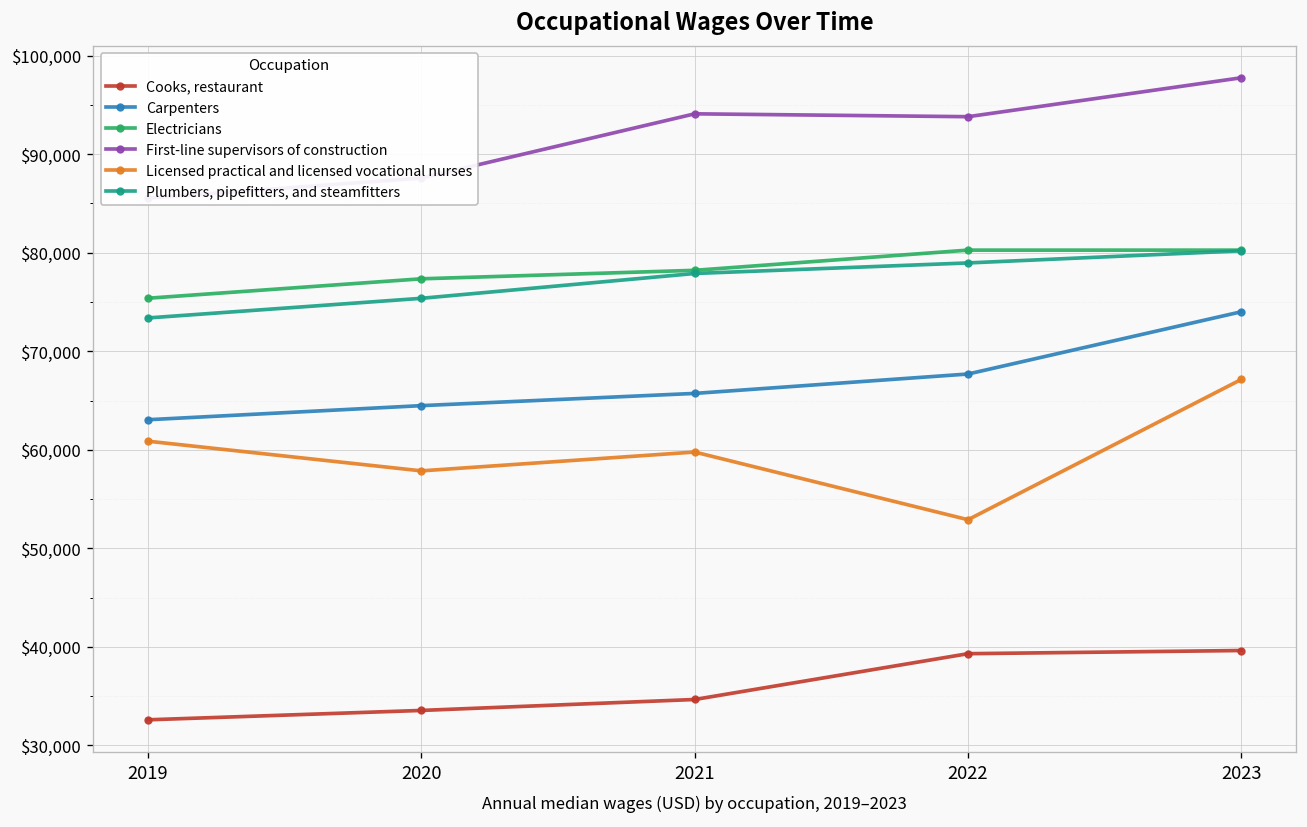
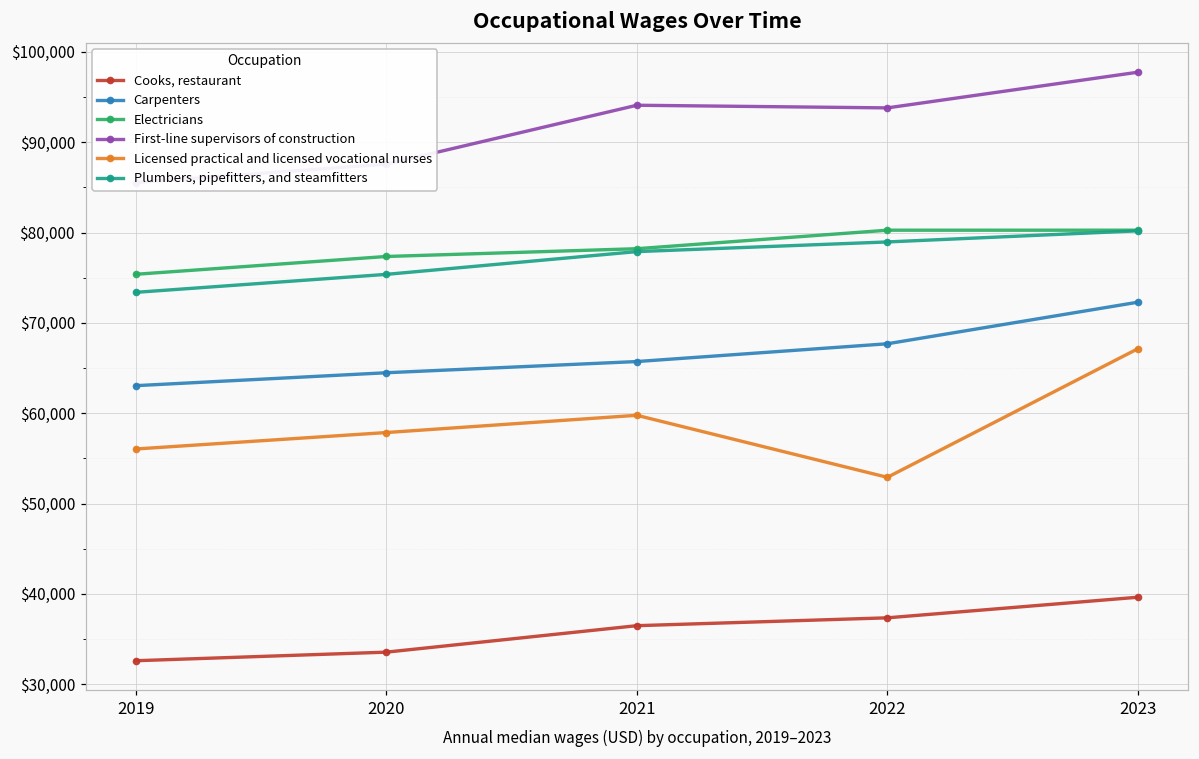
  {
    "Cooks, restaurant": {
      "2019": "$33,000",
      "2020": "$34,000",
-     "2021": "$35,000",
-     "2022": "$39,000",
+     "2021": "$36,000",
+     "2022": "$37,000",
      "2023": "$40,000"
    },
    "Carpenters": {
      "2019": "$63,000",
      "2020": "$64,000",
      "2021": "$66,000",
      "2022": "$68,000",
-     "2023": "$74,000"
+     "2023": "$72,000"
    },
    "First-line supervisors of construction": {
      "2021": "$94,000",
      "2022": "$94,000",
      "2023": "$98,000"
    },
    "Licensed practical and licensed vocational nurses": {
-     "2019": "$61,000",
+     "2019": "$56,000",
      "2020": "$58,000",
      "2021": "$60,000",
      "2022": "$53,000",
      "2023": "$67,000"
    }
  }
